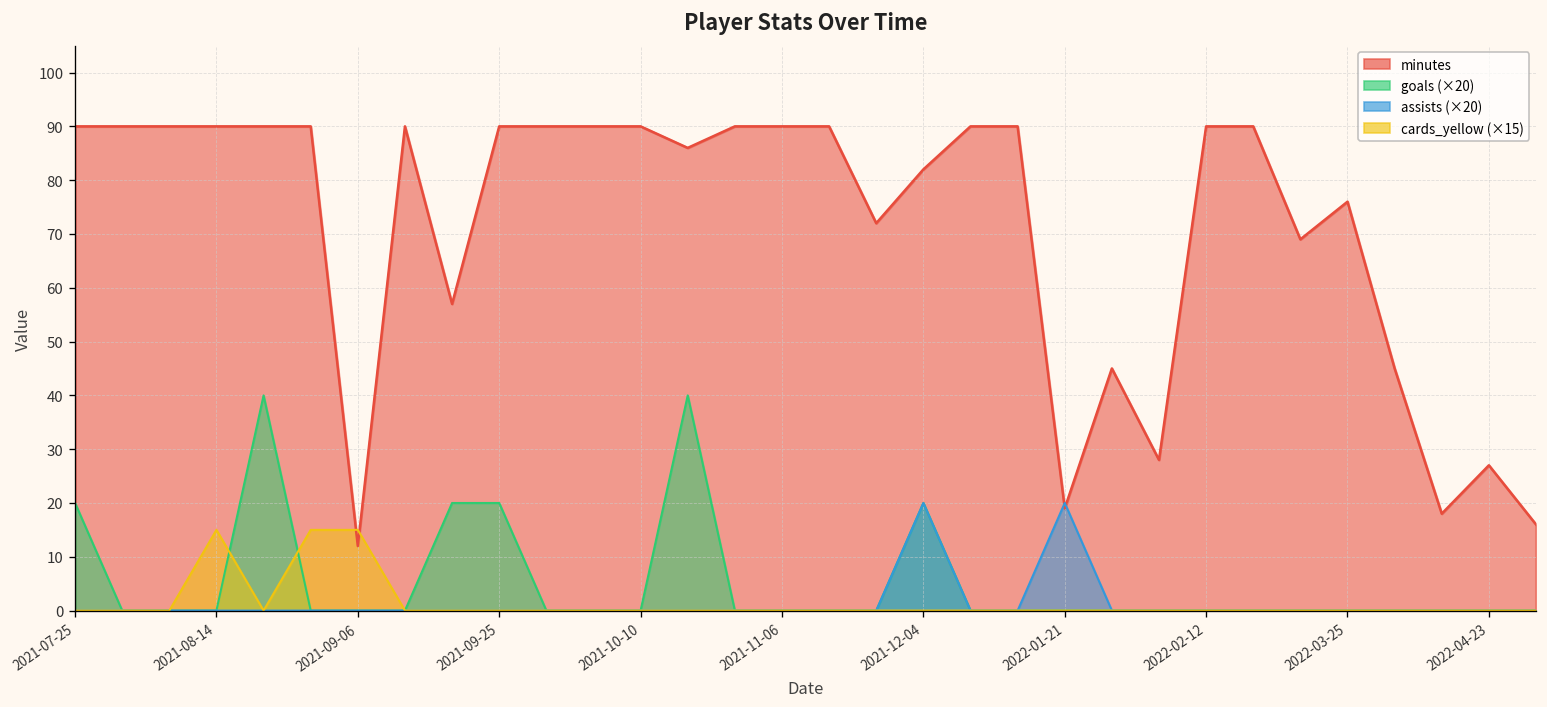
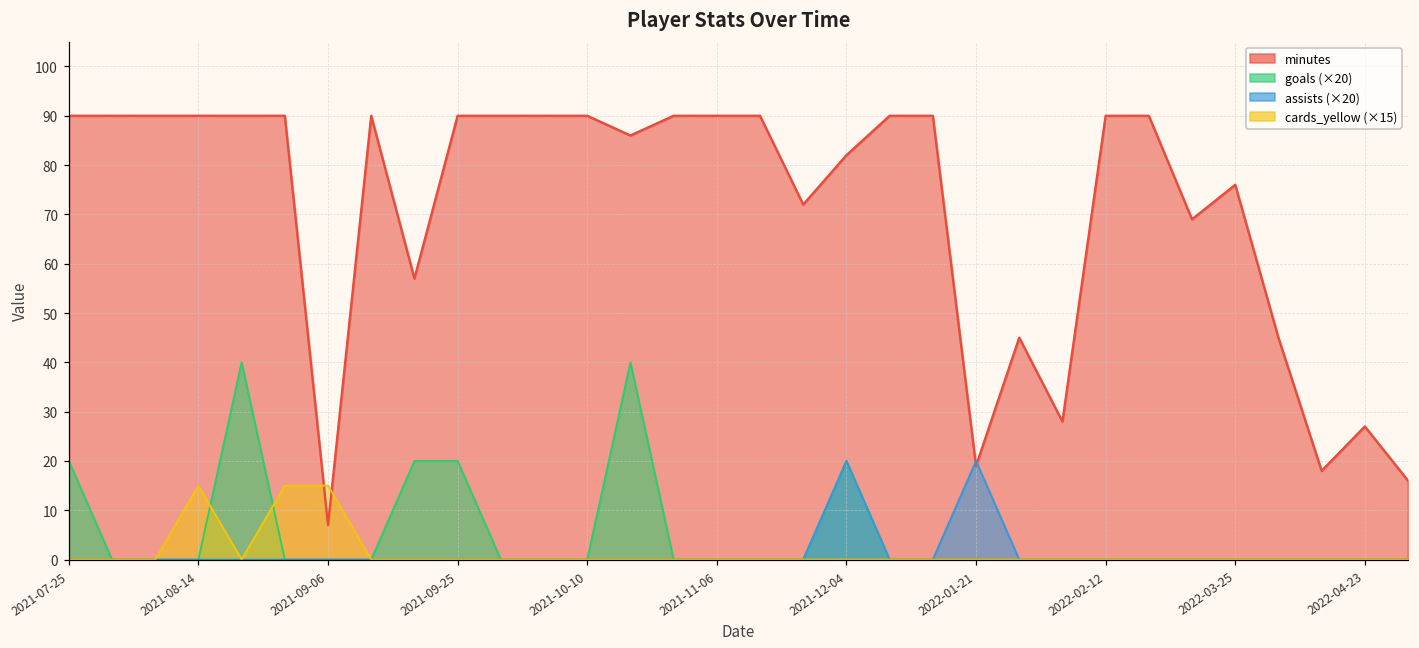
  {
    "minutes": {
      "2021-07-25": 90,
      "2021-08-14": 90,
-     "2021-09-06": 12,
+     "2021-09-06": 7,
      "2021-10-10": 90,
      "2021-11-06": 90
    },
    "goals (×20)": {
      "2021-07-25": 20
    },
    "cards_yellow (×15)": {
      "2021-08-14": 15,
      "2021-09-06": 15
    }
  }
